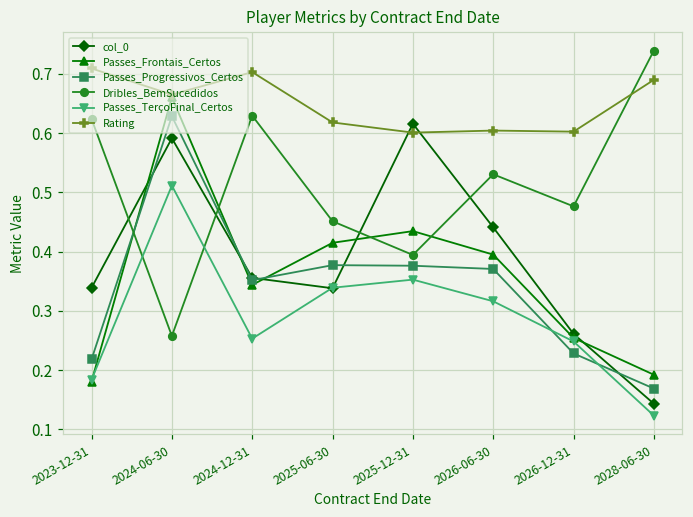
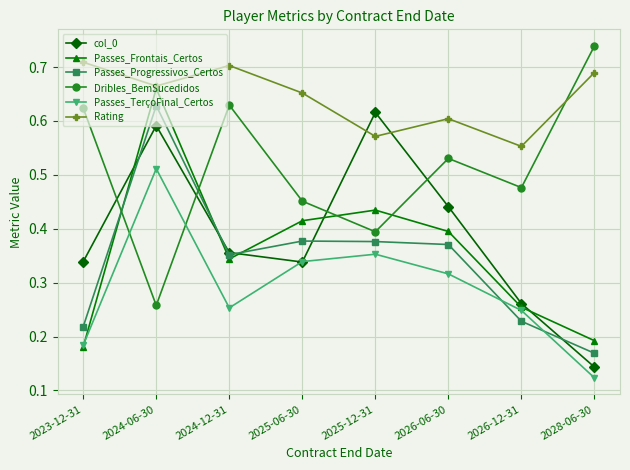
  {
    "Rating": {
      "2024-12-31": 0.70,
-     "2025-06-30": 0.62,
-     "2025-12-31": 0.60,
+     "2025-06-30": 0.65,
+     "2025-12-31": 0.57,
      "2026-06-30": 0.60,
-     "2026-12-31": 0.60,
+     "2026-12-31": 0.55,
      "2028-06-30": 0.69
    }
  }
